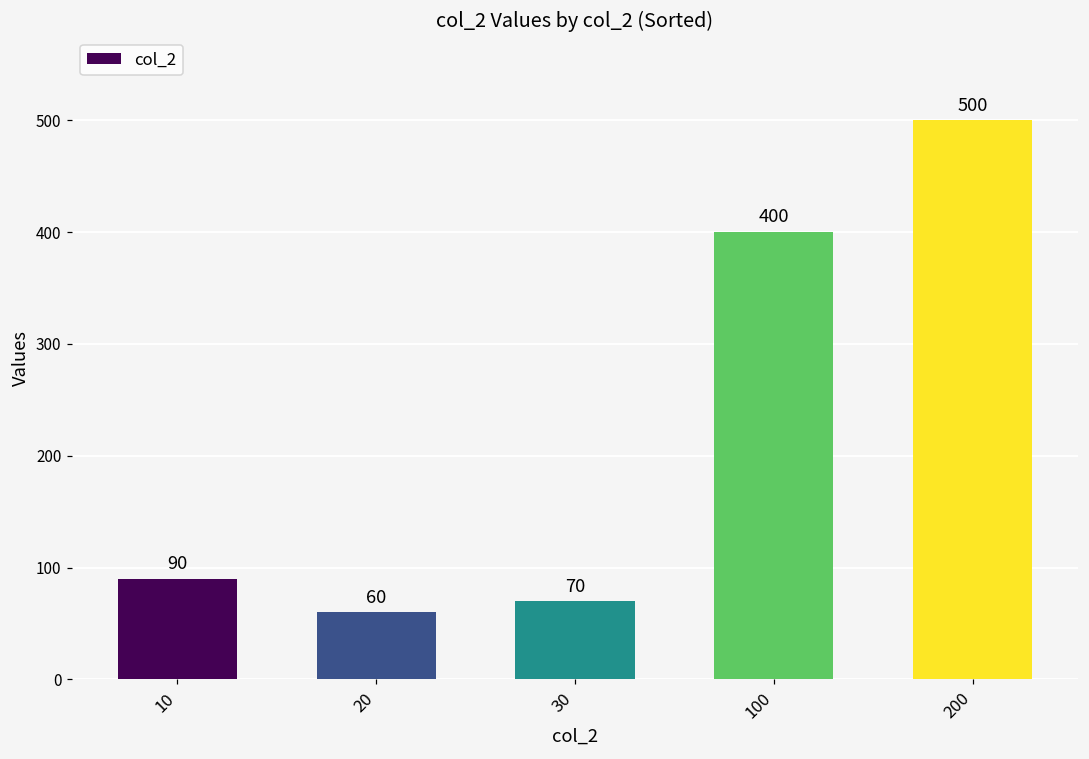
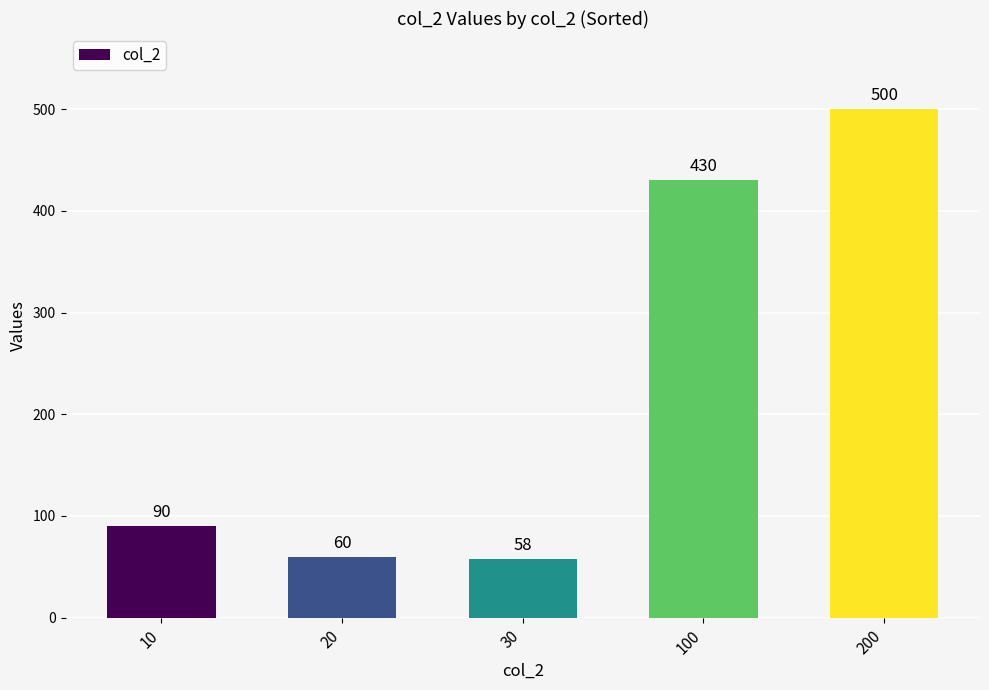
  {
    "10": 90,
    "20": 60,
-   "30": 70,
-   "100": 400,
+   "30": 58,
+   "100": 430,
    "200": 500
  }
